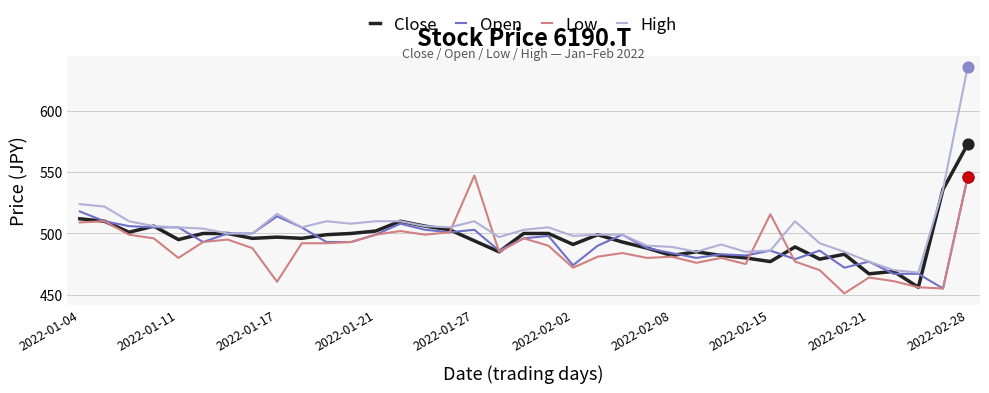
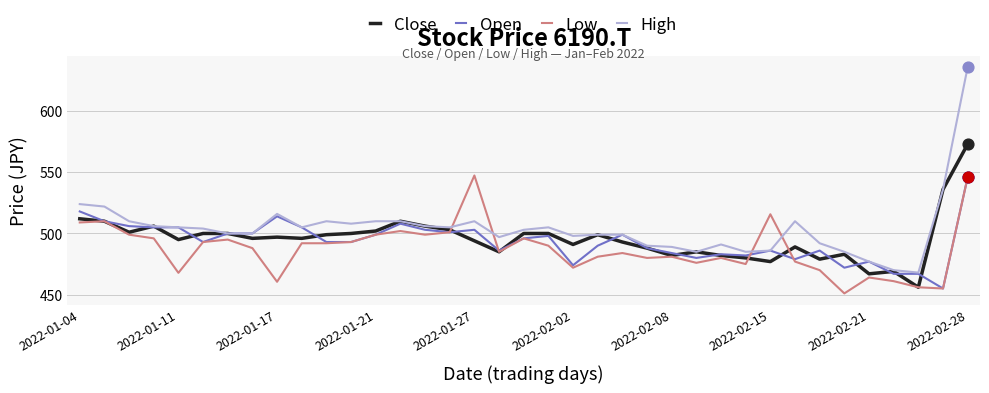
  {
    "Low": {
      "2022-01-04": 509,
-     "2022-01-11": 480,
+     "2022-01-11": 468,
      "2022-01-17": 461,
      "2022-01-27": 547,
      "2022-02-15": 516,
      "2022-02-21": 464
    }
  }
